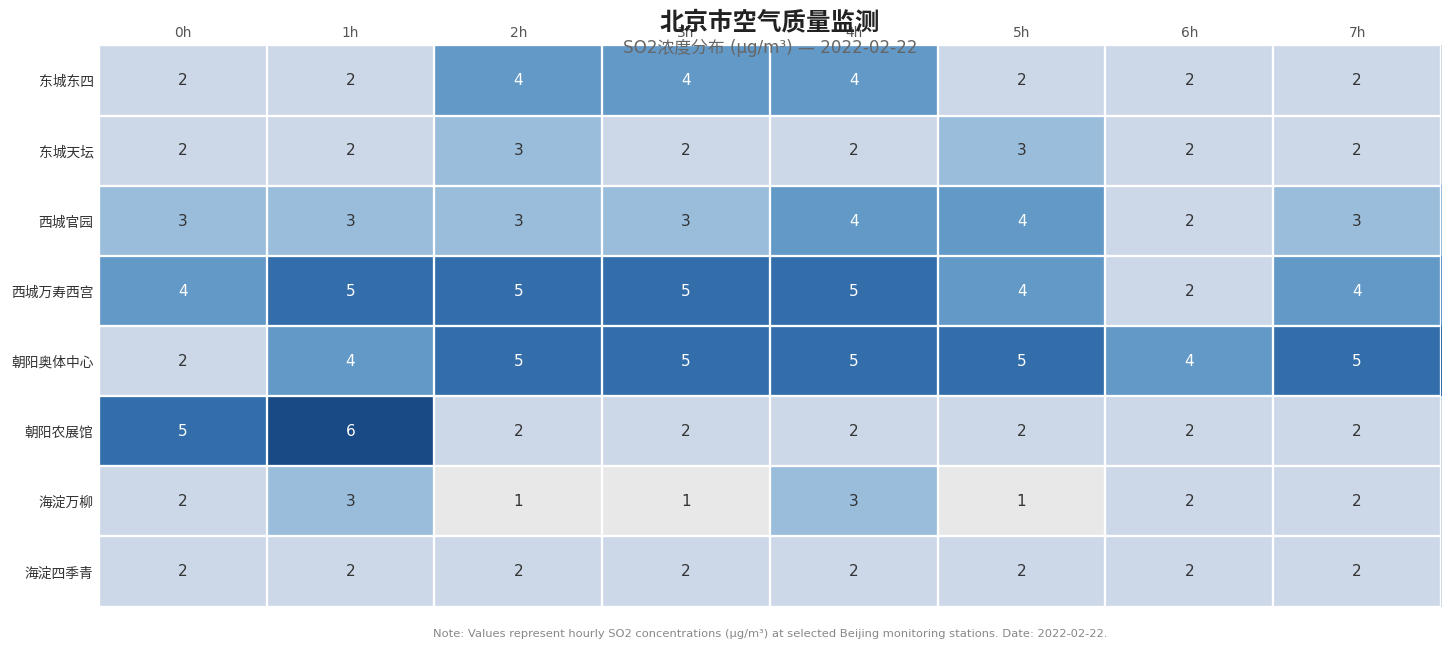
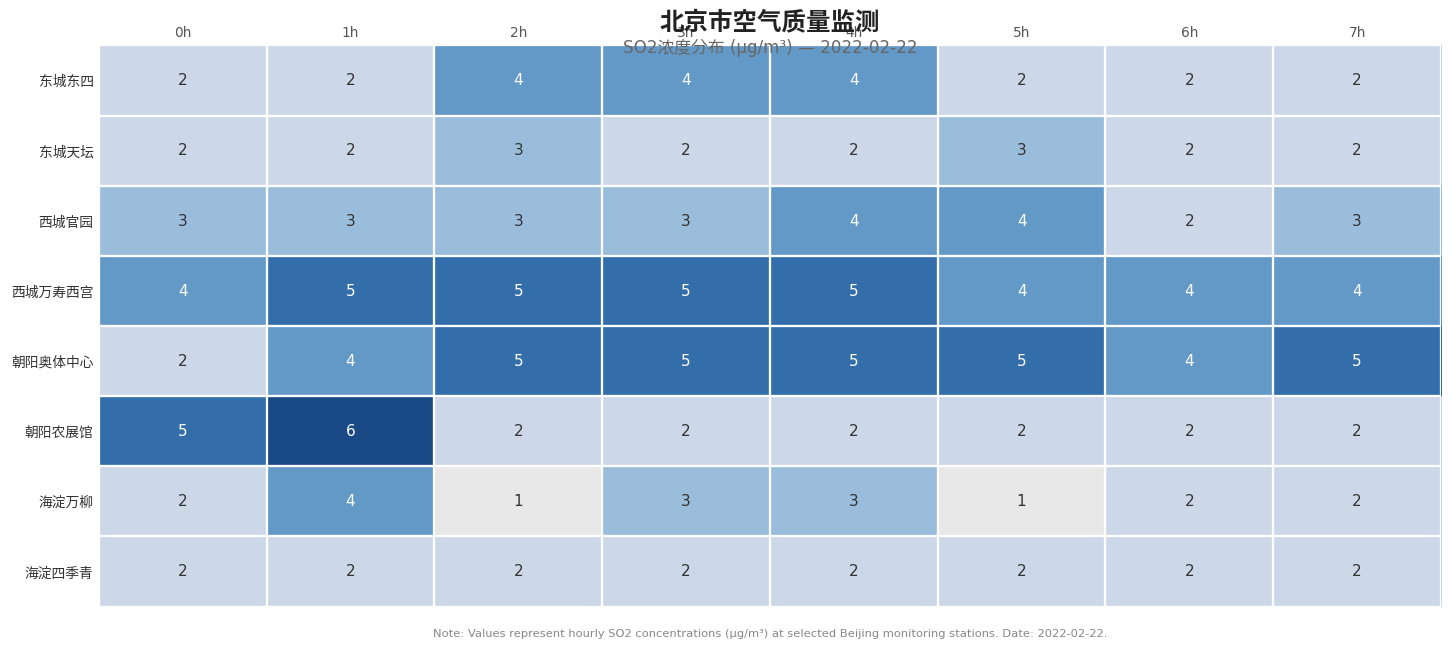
  {
    "东城东四": {
      "0h": 2,
      "1h": 2,
      "2h": 4,
      "3h": 4,
      "4h": 4,
      "5h": 2,
      "6h": 2,
      "7h": 2
    },
    "东城天坛": {
      "0h": 2,
      "1h": 2,
      "2h": 3,
      "3h": 2,
      "4h": 2,
      "5h": 3,
      "6h": 2,
      "7h": 2
    },
    "西城官园": {
      "0h": 3,
      "1h": 3,
      "2h": 3,
      "3h": 3,
      "4h": 4,
      "5h": 4,
      "6h": 2,
      "7h": 3
    },
    "西城万寿西宫": {
      "0h": 4,
      "1h": 5,
      "2h": 5,
      "3h": 5,
      "4h": 5,
      "5h": 4,
-     "6h": 2,
+     "6h": 4,
      "7h": 4
    },
    "朝阳奥体中心": {
      "0h": 2,
      "1h": 4,
      "2h": 5,
      "3h": 5,
      "4h": 5,
      "5h": 5,
      "6h": 4,
      "7h": 5
    },
    "朝阳农展馆": {
      "0h": 5,
      "1h": 6,
      "2h": 2,
      "3h": 2,
      "4h": 2,
      "5h": 2,
      "6h": 2,
      "7h": 2
    },
    "海淀万柳": {
      "0h": 2,
-     "1h": 3,
+     "1h": 4,
      "2h": 1,
-     "3h": 1,
+     "3h": 3,
      "4h": 3,
      "5h": 1,
      "6h": 2,
      "7h": 2
    },
    "海淀四季青": {
      "0h": 2,
      "1h": 2,
      "2h": 2,
      "3h": 2,
      "4h": 2,
      "5h": 2,
      "6h": 2,
      "7h": 2
    }
  }
